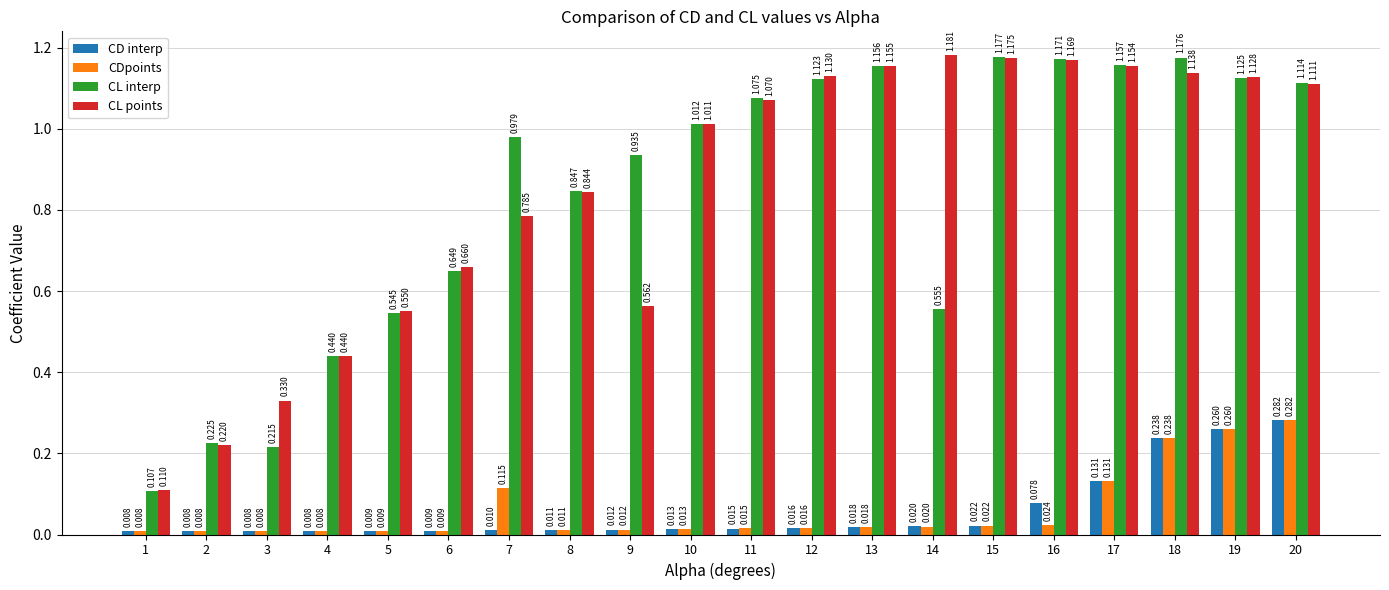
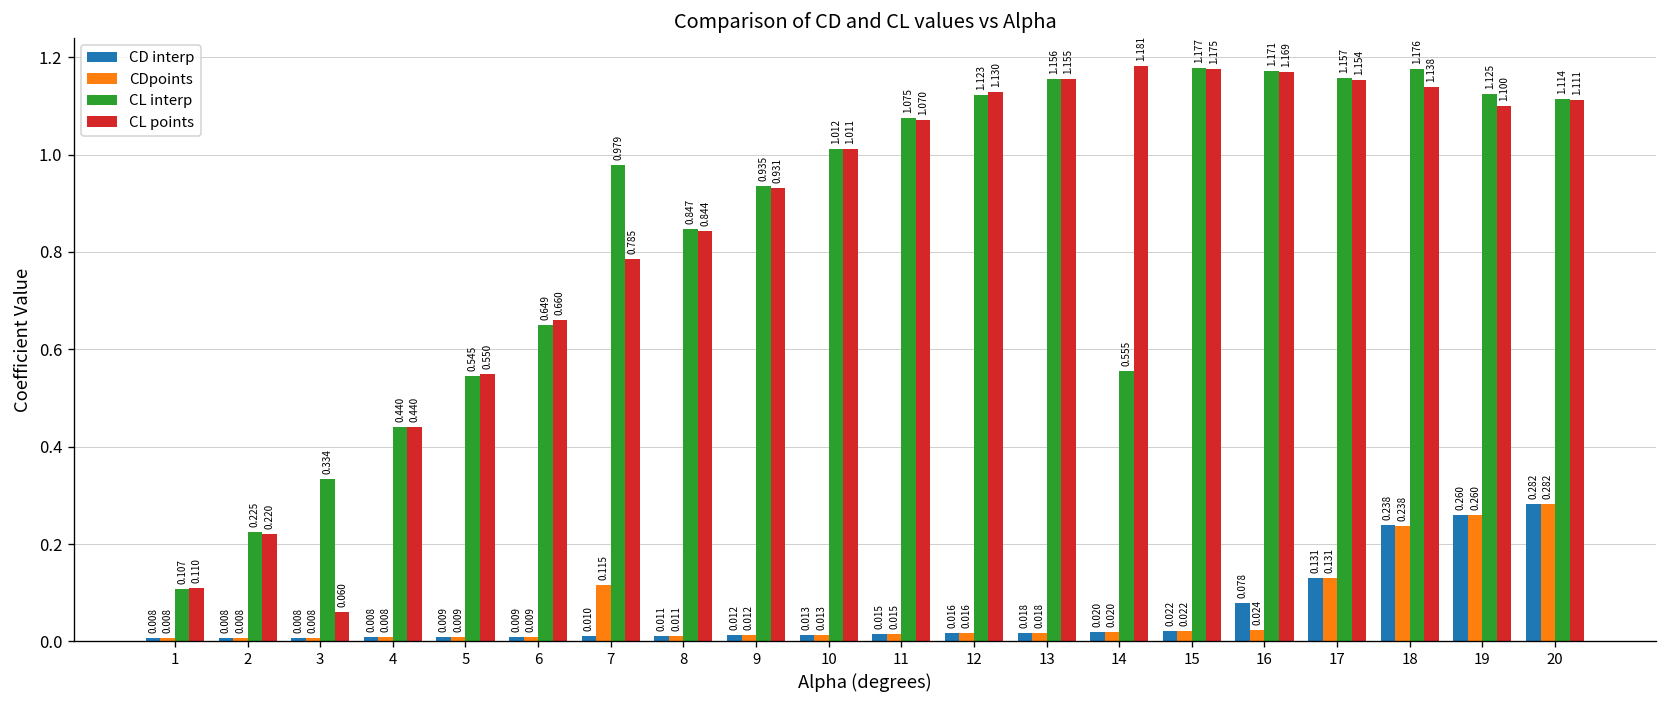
  {
    "CD interp": {
      "1": 0.008,
      "2": 0.008,
      "3": 0.008,
      "4": 0.008,
      "5": 0.009,
      "6": 0.009,
      "7": 0.010,
      "8": 0.011,
      "9": 0.012,
      "10": 0.013,
      "11": 0.015,
      "12": 0.016,
      "13": 0.018,
      "14": 0.020,
      "15": 0.022,
      "16": 0.078,
      "17": 0.131,
      "18": 0.238,
      "19": 0.260,
      "20": 0.282
    },
    "CDpoints": {
      "1": 0.008,
      "2": 0.008,
      "3": 0.008,
      "4": 0.008,
      "5": 0.009,
      "6": 0.009,
      "7": 0.115,
      "8": 0.011,
      "9": 0.012,
      "10": 0.013,
      "11": 0.015,
      "12": 0.016,
      "13": 0.018,
      "14": 0.020,
      "15": 0.022,
      "16": 0.024,
      "17": 0.131,
      "18": 0.238,
      "19": 0.260,
      "20": 0.282
    },
    "CL interp": {
      "1": 0.107,
      "2": 0.225,
-     "3": 0.215,
+     "3": 0.334,
      "4": 0.440,
      "5": 0.545,
      "6": 0.649,
      "7": 0.979,
      "8": 0.847,
      "9": 0.935,
      "10": 1.012,
      "11": 1.075,
      "12": 1.123,
      "13": 1.156,
      "14": 0.555,
      "15": 1.177,
      "16": 1.171,
      "17": 1.157,
      "18": 1.176,
      "19": 1.125,
      "20": 1.114
    },
    "CL points": {
      "1": 0.110,
      "2": 0.220,
-     "3": 0.330,
+     "3": 0.060,
      "4": 0.440,
      "5": 0.550,
      "6": 0.660,
      "7": 0.785,
      "8": 0.844,
-     "9": 0.562,
+     "9": 0.931,
      "10": 1.011,
      "11": 1.070,
      "12": 1.130,
      "13": 1.155,
      "14": 1.181,
      "15": 1.175,
      "16": 1.169,
      "17": 1.154,
      "18": 1.138,
-     "19": 1.128,
+     "19": 1.100,
      "20": 1.111
    }
  }
